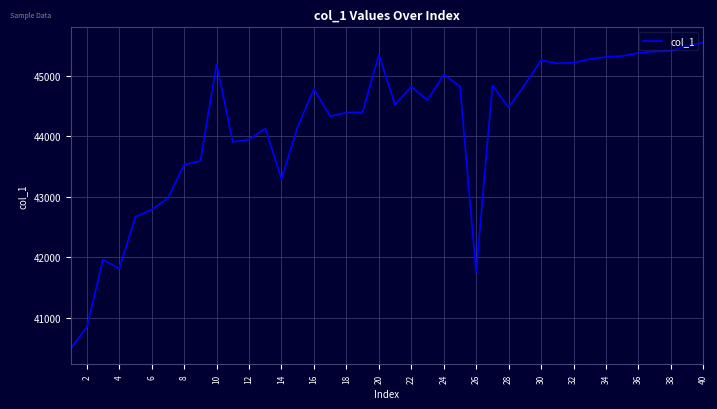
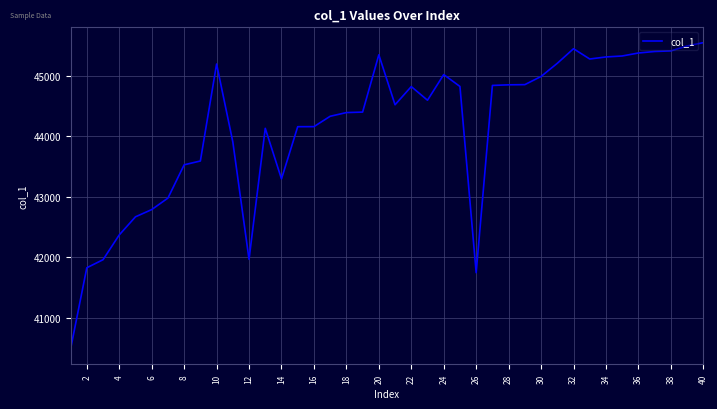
  {
-   "2": 40900,
-   "4": 41800,
+   "2": 41800,
+   "4": 42400,
    "6": 42800,
    "8": 43500,
    "10": 45200,
-   "12": 43900,
+   "12": 42000,
    "14": 43300,
-   "16": 44800,
+   "16": 44200,
    "18": 44400,
    "20": 45300,
    "22": 44800,
    "24": 45000,
    "26": 41700,
-   "28": 44500,
-   "30": 45300,
-   "32": 45200,
+   "28": 44800,
+   "30": 45000,
+   "32": 45400,
    "34": 45300,
    "36": 45400,
    "38": 45400,
    "40": 45500
  }
